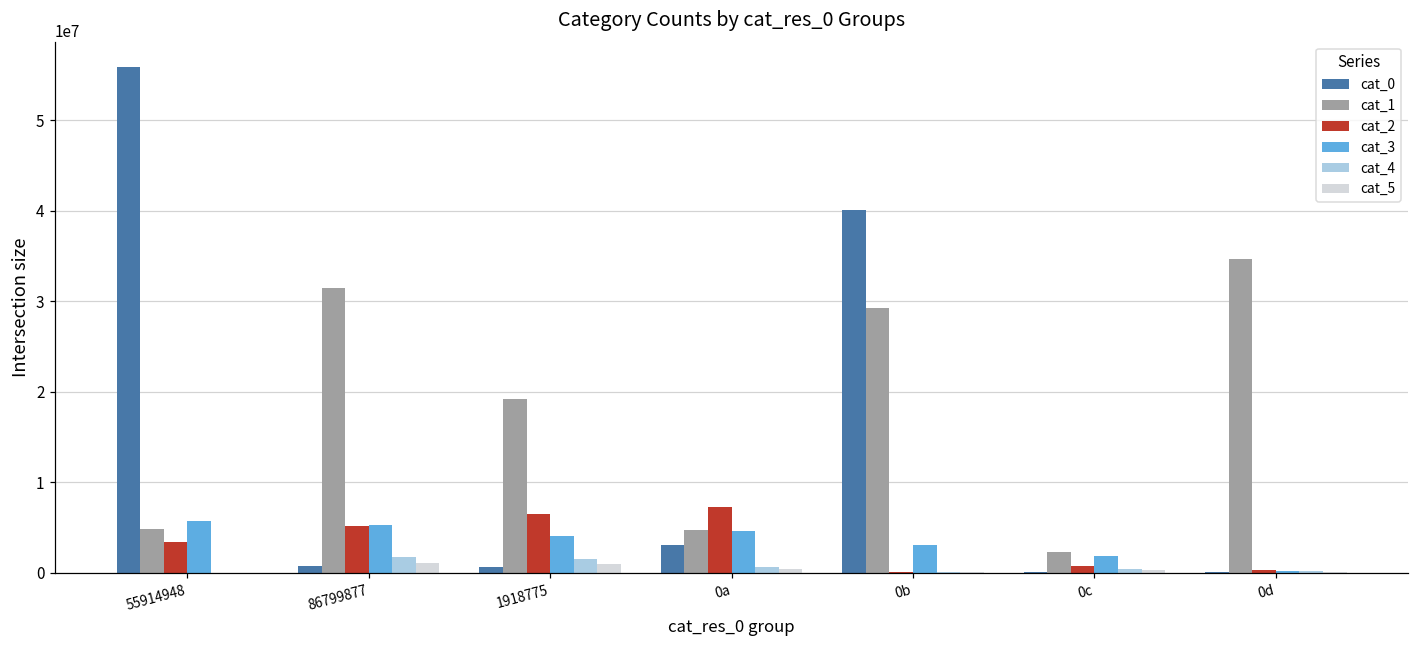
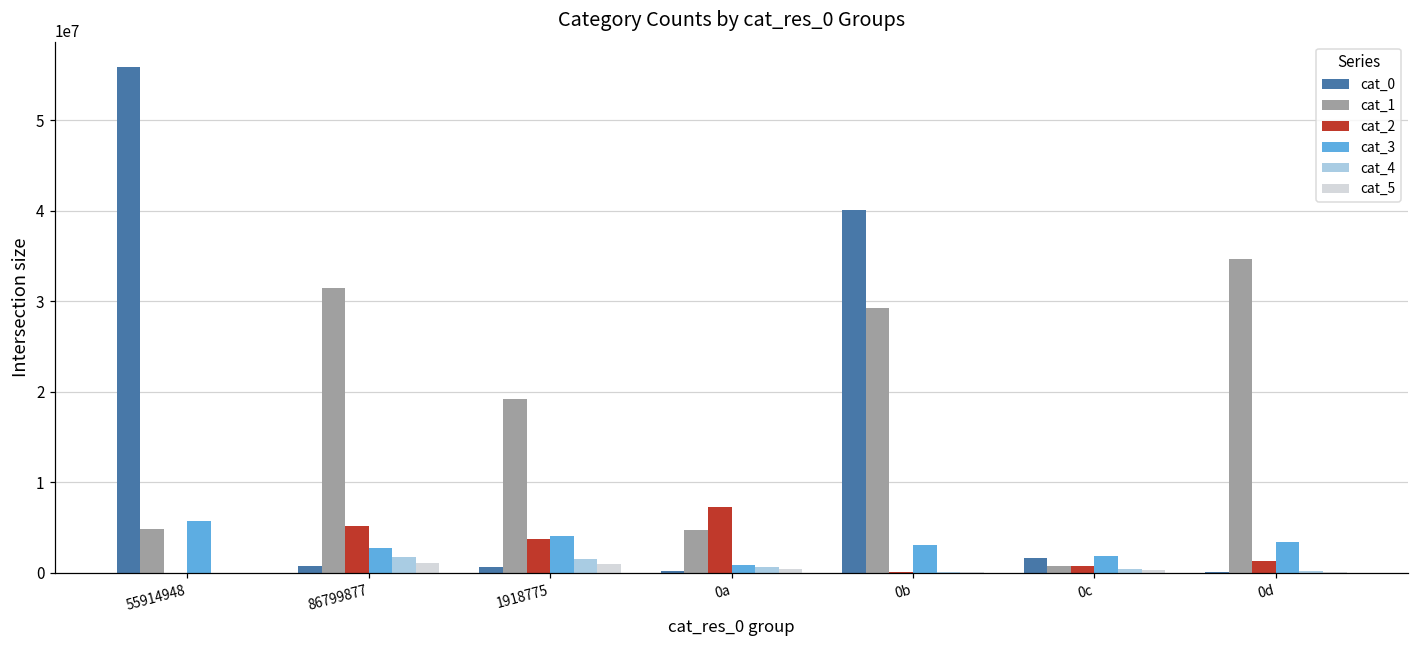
  {
    "cat_0": {
      "55914948": 56000000,
      "86799877": 1000000,
      "1918775": 1000000,
-     "0a": 3000000,
+     "0a": 0,
      "0b": 40000000,
-     "0c": 0
+     "0c": 2000000
    },
    "cat_1": {
      "55914948": 5000000,
      "86799877": 31000000,
      "1918775": 19000000,
      "0a": 5000000,
      "0b": 29000000,
-     "0c": 2000000,
+     "0c": 1000000,
      "0d": 35000000
    },
    "cat_2": {
-     "55914948": 3000000,
+     "55914948": 0,
      "86799877": 5000000,
-     "1918775": 6000000,
+     "1918775": 4000000,
      "0a": 7000000,
      "0c": 1000000,
-     "0d": 0
+     "0d": 1000000
    },
    "cat_3": {
      "55914948": 6000000,
-     "86799877": 5000000,
+     "86799877": 3000000,
      "1918775": 4000000,
-     "0a": 5000000,
+     "0a": 1000000,
      "0b": 3000000,
      "0c": 2000000,
-     "0d": 0
+     "0d": 3000000
    }
  }
